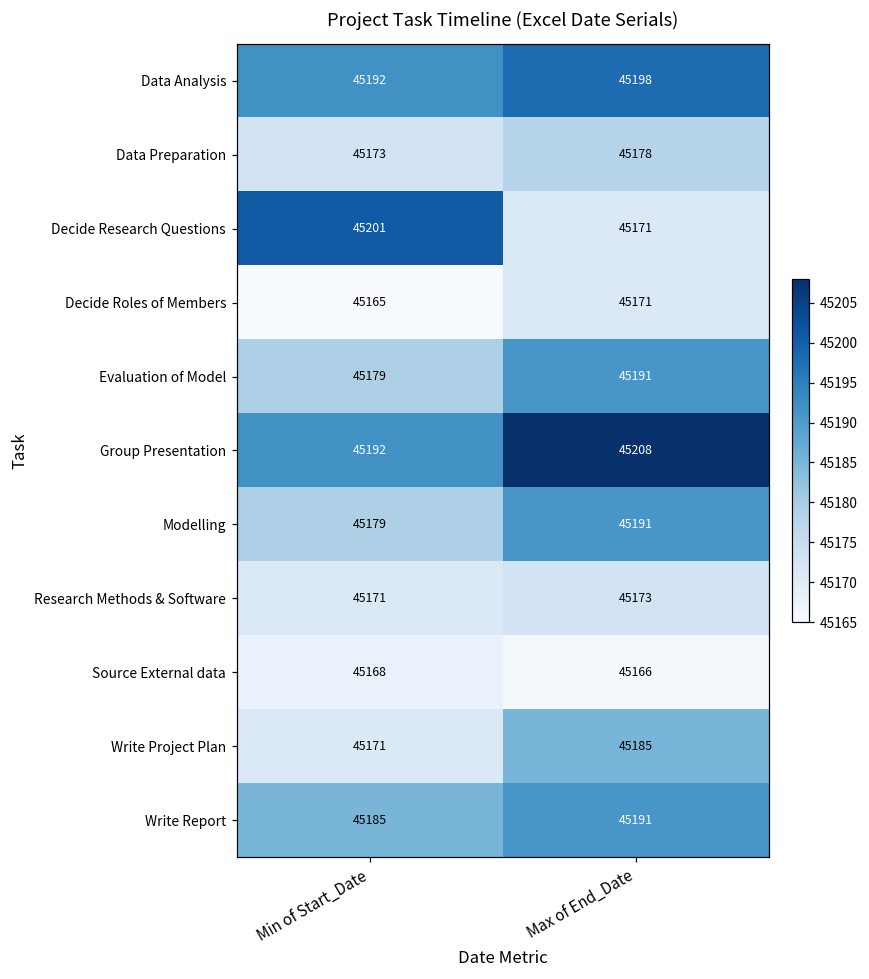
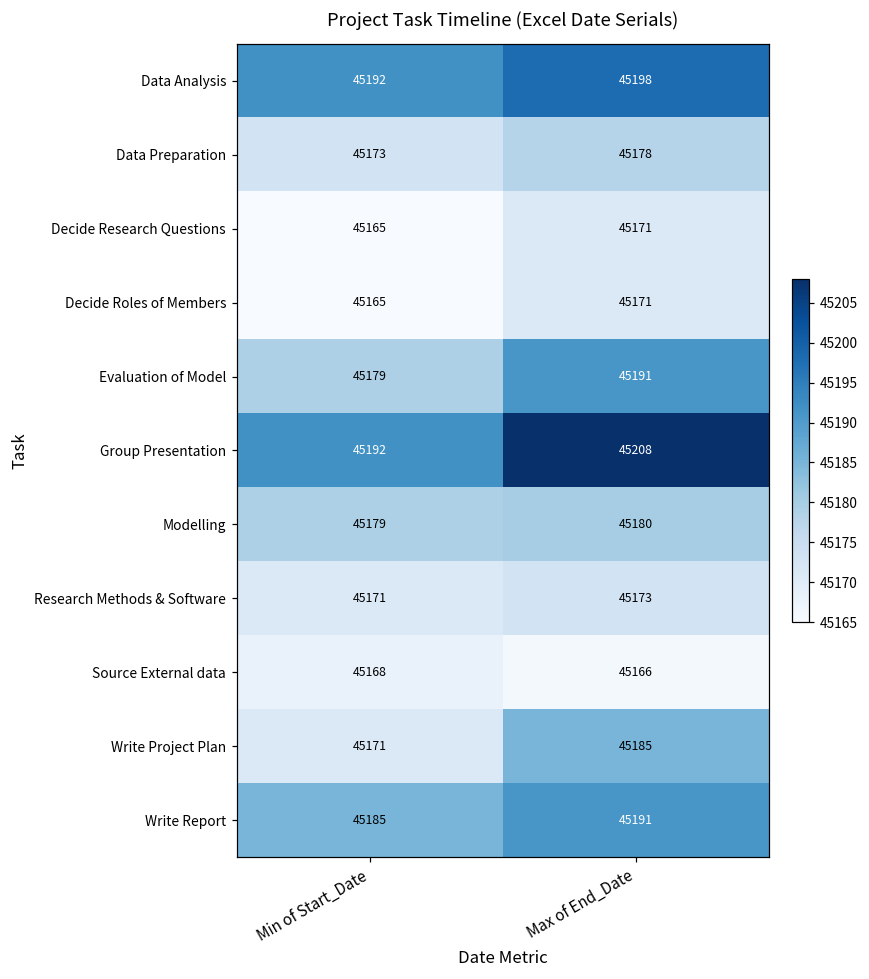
  {
    "Data Analysis": {
      "Min of Start_Date": 45192,
      "Max of End_Date": 45198
    },
    "Data Preparation": {
      "Min of Start_Date": 45173,
      "Max of End_Date": 45178
    },
    "Decide Research Questions": {
-     "Min of Start_Date": 45201,
+     "Min of Start_Date": 45165,
      "Max of End_Date": 45171
    },
    "Decide Roles of Members": {
      "Min of Start_Date": 45165,
      "Max of End_Date": 45171
    },
    "Evaluation of Model": {
      "Min of Start_Date": 45179,
      "Max of End_Date": 45191
    },
    "Group Presentation": {
      "Min of Start_Date": 45192,
      "Max of End_Date": 45208
    },
    "Modelling": {
      "Min of Start_Date": 45179,
-     "Max of End_Date": 45191
+     "Max of End_Date": 45180
    },
    "Research Methods & Software": {
      "Min of Start_Date": 45171,
      "Max of End_Date": 45173
    },
    "Source External data": {
      "Min of Start_Date": 45168,
      "Max of End_Date": 45166
    },
    "Write Project Plan": {
      "Min of Start_Date": 45171,
      "Max of End_Date": 45185
    },
    "Write Report": {
      "Min of Start_Date": 45185,
      "Max of End_Date": 45191
    }
  }
